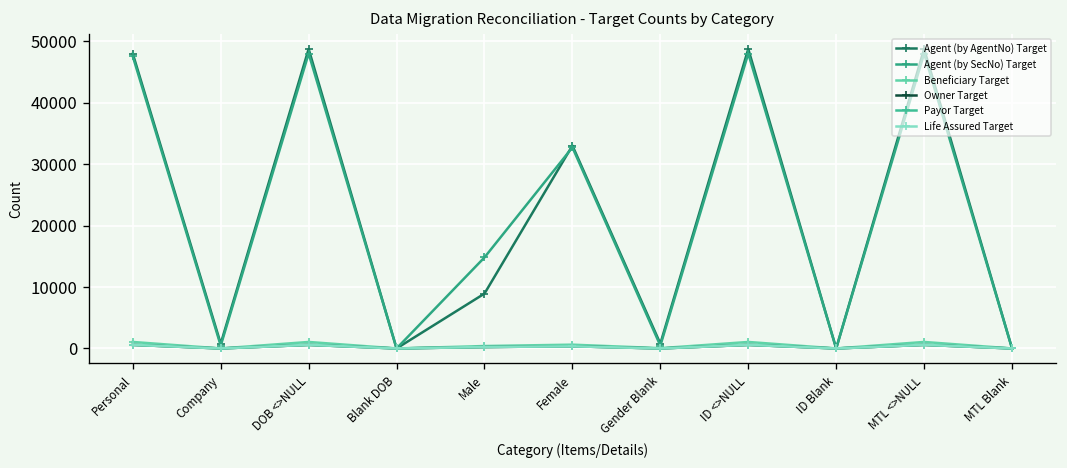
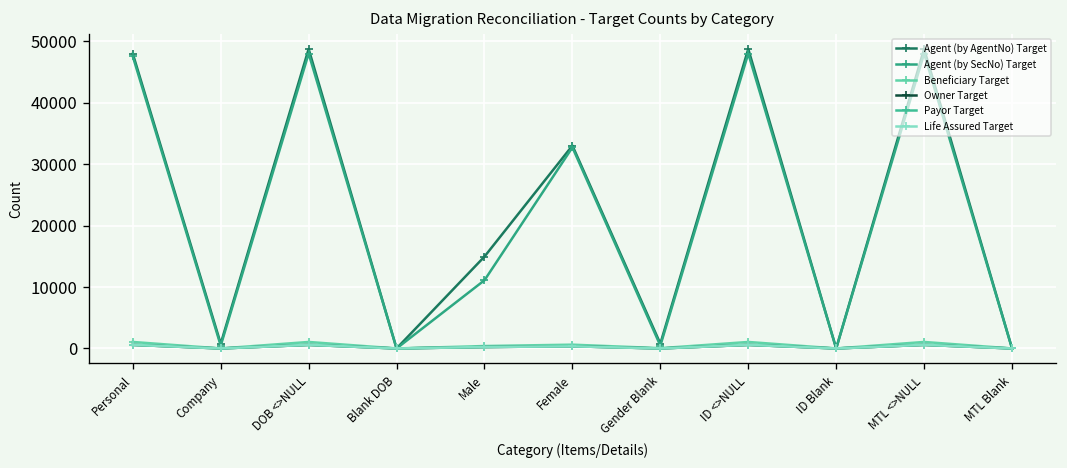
  {
    "Agent (by AgentNo) Target": {
      "DOB <>NULL": 49000,
-     "Male": 9000,
+     "Male": 15000,
      "ID <>NULL": 49000
    },
    "Agent (by SecNo) Target": {
      "DOB <>NULL": 48000,
-     "Male": 15000,
+     "Male": 11000,
      "ID <>NULL": 48000
    }
  }
